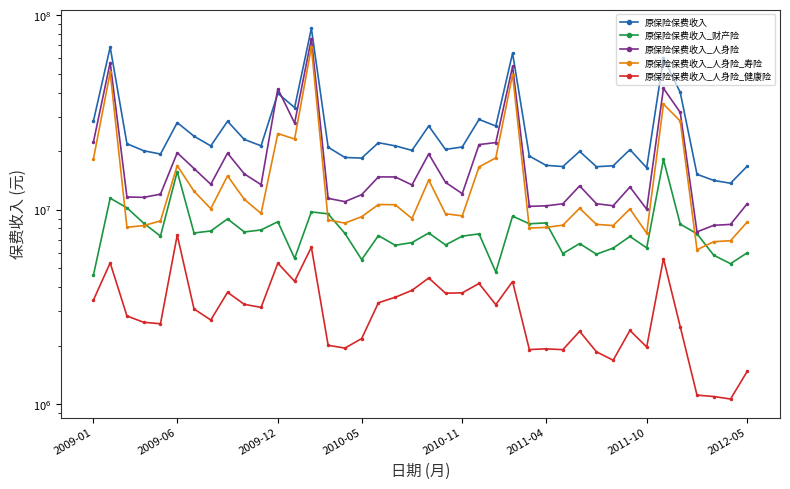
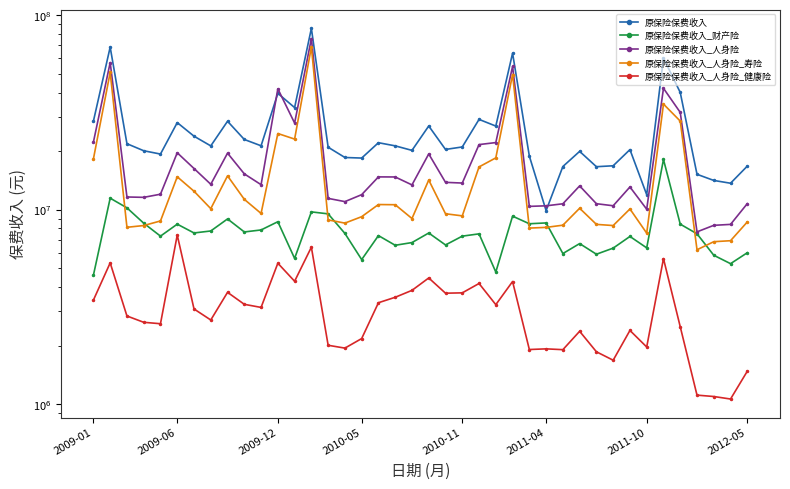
  {
    "原保险保费收入": {
      "2009-01": 29000000,
      "2009-06": 28000000,
      "2009-12": 40000000,
      "2010-05": 18000000,
      "2010-11": 21000000,
-     "2011-04": 17000000,
-     "2011-10": 16000000,
+     "2011-04": 10000000,
+     "2011-10": 12000000,
      "2012-05": 17000000
    },
    "原保险保费收入_财产险": {
      "2009-01": 4600000,
-     "2009-06": 16000000,
+     "2009-06": 8400000,
      "2009-12": 9000000,
      "2010-05": 5500000,
      "2010-11": 7300000,
      "2011-04": 9000000,
      "2011-10": 6400000,
      "2012-05": 6000000
    },
    "原保险保费收入_人身险": {
      "2009-01": 22000000,
      "2009-06": 20000000,
      "2009-12": 42000000,
      "2010-05": 12000000,
-     "2010-11": 12000000,
+     "2010-11": 14000000,
      "2011-04": 10000000,
      "2011-10": 10000000,
      "2012-05": 11000000
    },
    "原保险保费收入_人身险_寿险": {
      "2009-01": 18000000,
-     "2009-06": 17000000,
+     "2009-06": 15000000,
      "2009-12": 25000000,
      "2010-05": 9000000,
      "2010-11": 9000000,
      "2011-04": 8100000,
      "2011-10": 7600000,
      "2012-05": 9000000
    },
    "原保险保费收入_人身险_健康险": {
      "2009-01": 3400000,
      "2009-06": 7400000,
      "2009-12": 5300000,
      "2010-05": 2200000,
      "2010-11": 3700000,
      "2011-04": 1900000,
      "2011-10": 2000000,
      "2012-05": 1500000
    }
  }
